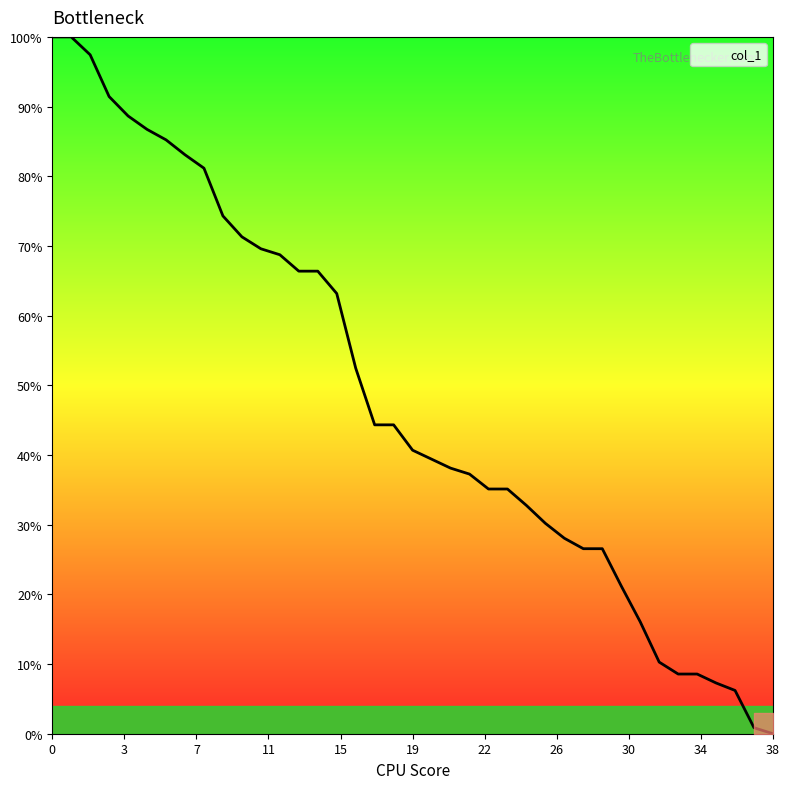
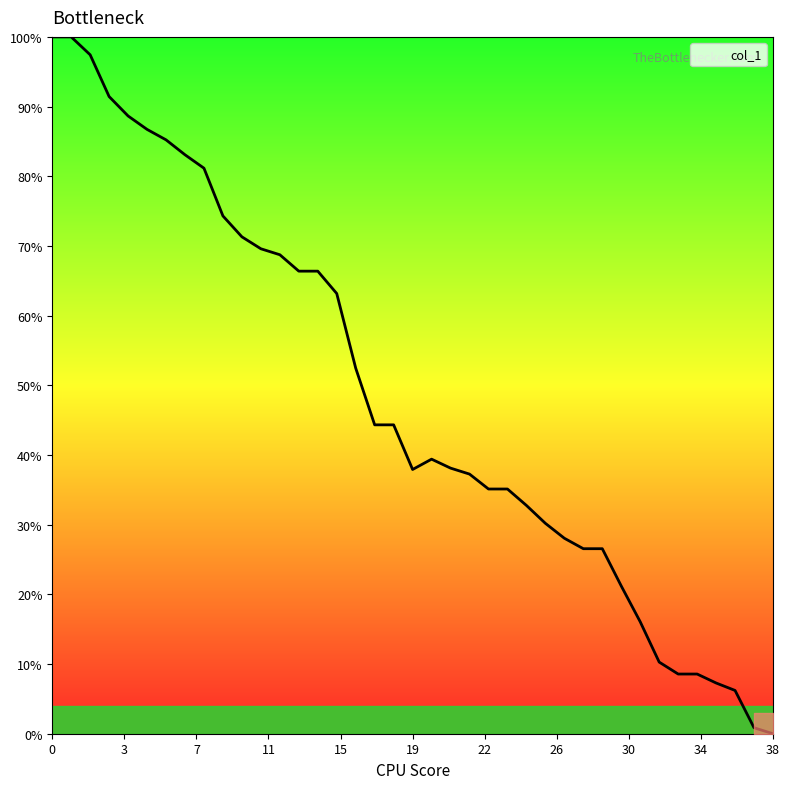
  {
    "col_1": {
      "0": "100%",
-     "19": "41%"
+     "19": "38%"
    }
  }
